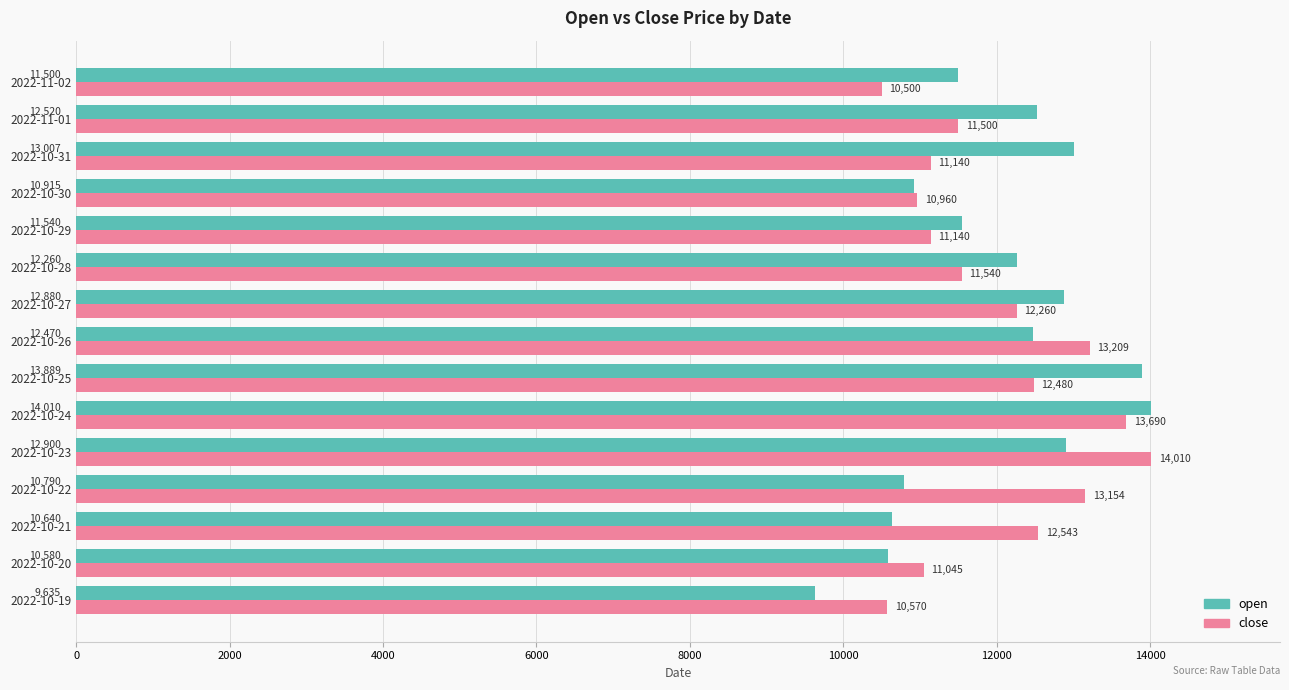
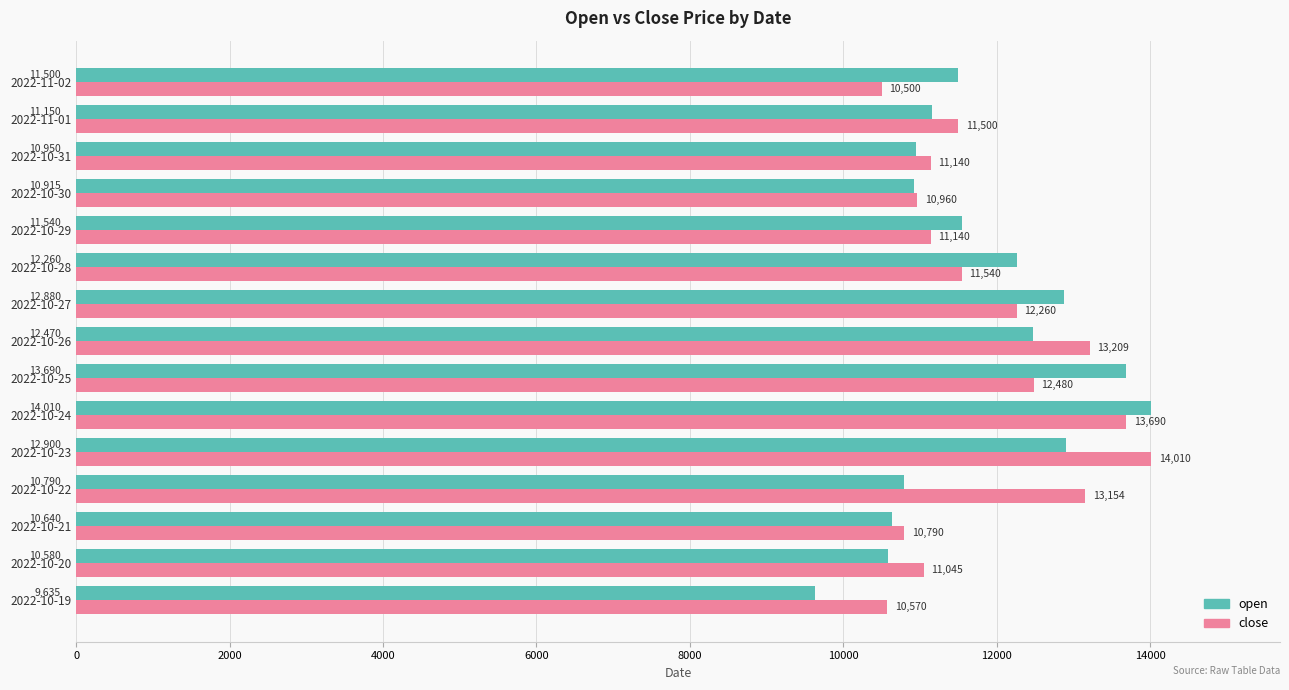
  {
    "open": {
-     "2022-11-01": "12,520",
-     "2022-10-31": "13,007",
-     "2022-10-25": "13,889"
+     "2022-11-01": "11,150",
+     "2022-10-31": "10,950",
+     "2022-10-25": "13,690"
    },
    "close": {
      "2022-11-02": "10,500",
      "2022-11-01": "11,500",
      "2022-10-31": "11,140",
      "2022-10-30": "10,960",
      "2022-10-29": "11,140",
      "2022-10-28": "11,540",
      "2022-10-27": "12,260",
      "2022-10-26": "13,209",
      "2022-10-25": "12,480",
      "2022-10-24": "13,690",
      "2022-10-23": "14,010",
      "2022-10-22": "13,154",
-     "2022-10-21": "12,543",
+     "2022-10-21": "10,790",
      "2022-10-20": "11,045",
      "2022-10-19": "10,570"
    }
  }
